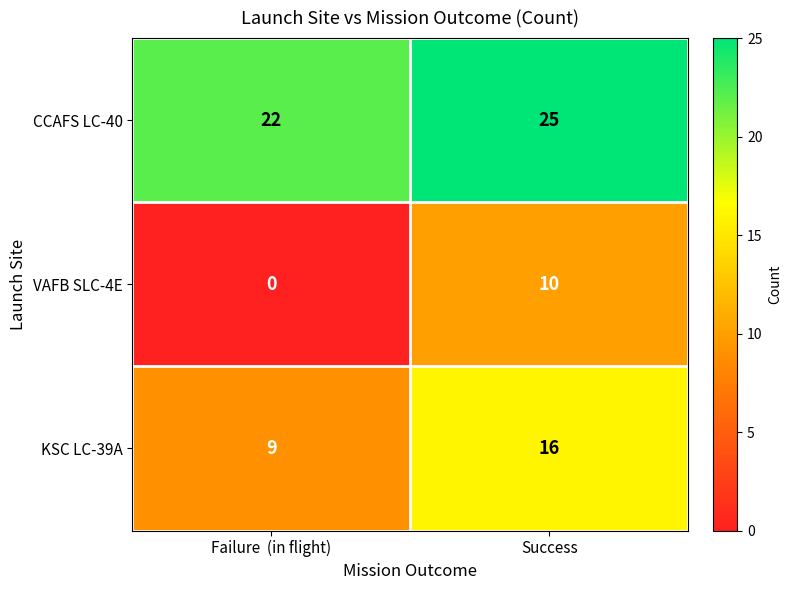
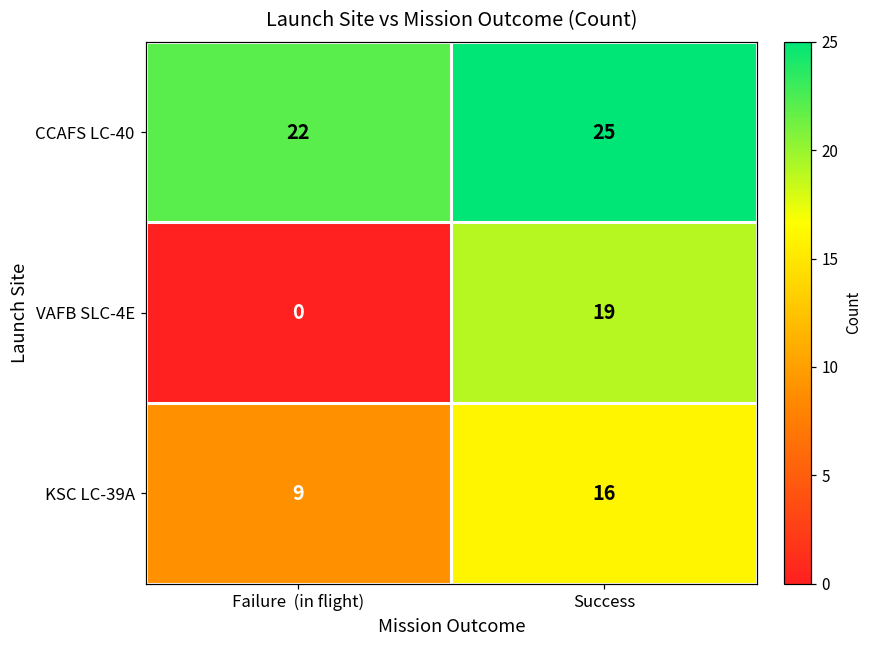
  {
    "CCAFS LC-40": {
      "Failure (in flight)": 22,
      "Success": 25
    },
    "VAFB SLC-4E": {
      "Failure (in flight)": 0,
-     "Success": 10
+     "Success": 19
    },
    "KSC LC-39A": {
      "Failure (in flight)": 9,
      "Success": 16
    }
  }
